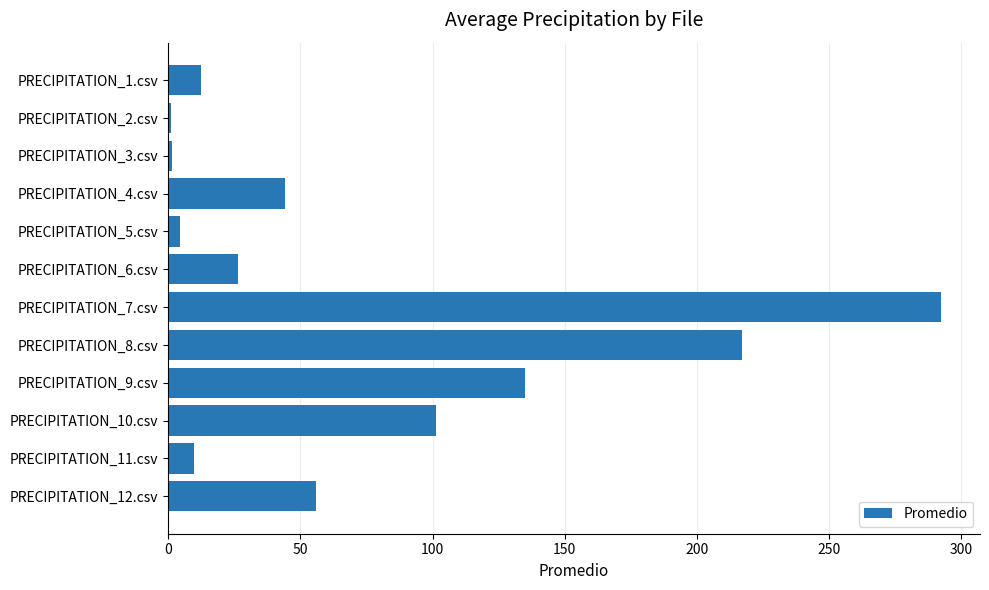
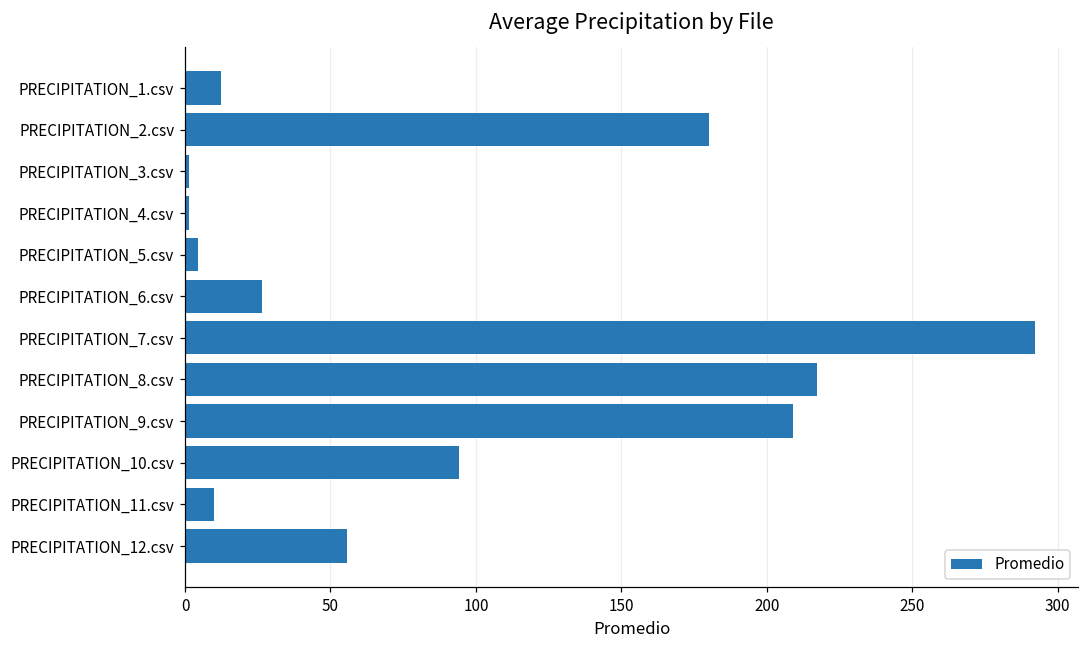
  {
    "PRECIPITATION_1.csv": 13,
-   "PRECIPITATION_2.csv": 1,
+   "PRECIPITATION_2.csv": 180,
    "PRECIPITATION_3.csv": 1,
-   "PRECIPITATION_4.csv": 44,
+   "PRECIPITATION_4.csv": 1,
    "PRECIPITATION_5.csv": 5,
    "PRECIPITATION_6.csv": 27,
    "PRECIPITATION_7.csv": 292,
    "PRECIPITATION_8.csv": 217,
-   "PRECIPITATION_9.csv": 135,
-   "PRECIPITATION_10.csv": 101,
+   "PRECIPITATION_9.csv": 209,
+   "PRECIPITATION_10.csv": 94,
    "PRECIPITATION_11.csv": 10,
    "PRECIPITATION_12.csv": 56
  }
